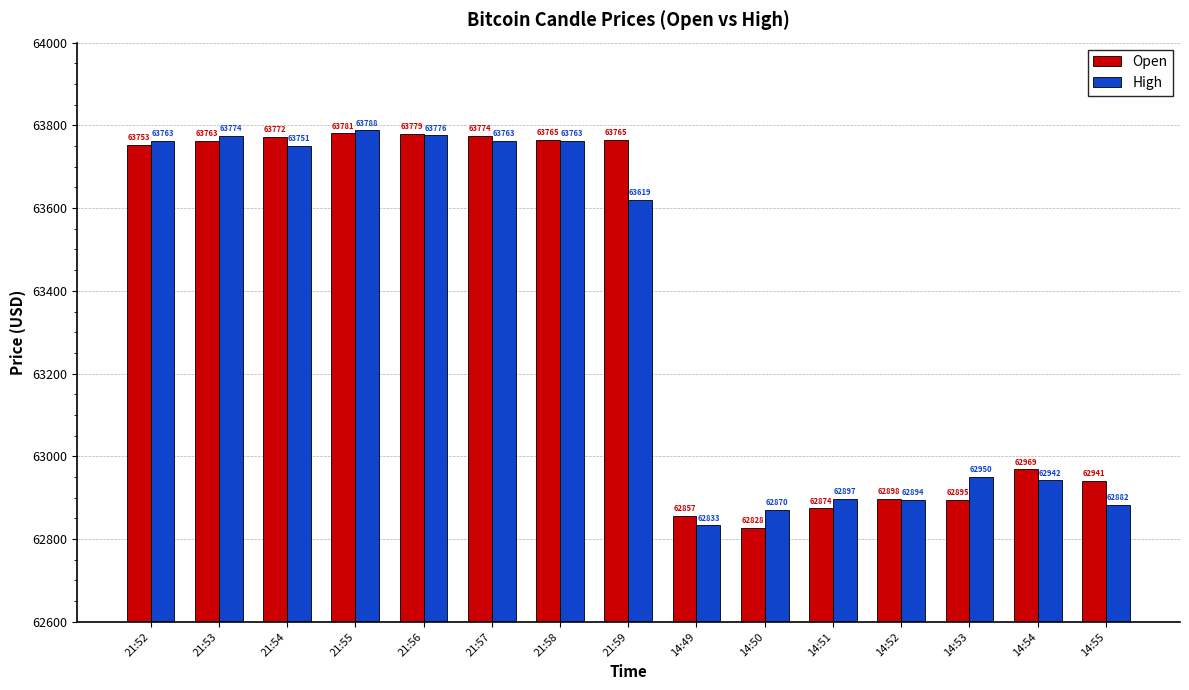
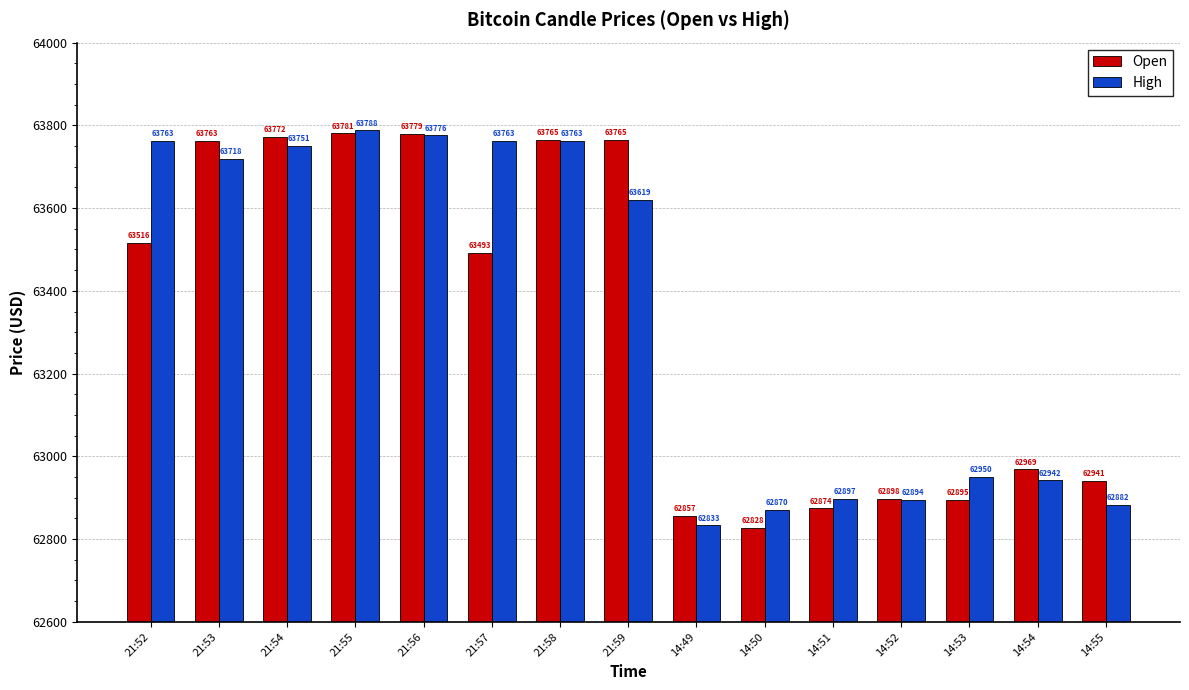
  {
    "Open": {
-     "21:52": 63753,
+     "21:52": 63516,
      "21:53": 63763,
      "21:54": 63772,
      "21:55": 63781,
      "21:56": 63779,
-     "21:57": 63774,
+     "21:57": 63493,
      "21:58": 63765,
      "21:59": 63765,
      "14:49": 62857,
      "14:50": 62828,
      "14:51": 62874,
      "14:52": 62898,
      "14:53": 62895,
      "14:54": 62969,
      "14:55": 62941
    },
    "High": {
      "21:52": 63763,
-     "21:53": 63774,
+     "21:53": 63718,
      "21:54": 63751,
      "21:55": 63788,
      "21:56": 63776,
      "21:57": 63763,
      "21:58": 63763,
      "21:59": 63619,
      "14:49": 62833,
      "14:50": 62870,
      "14:51": 62897,
      "14:52": 62894,
      "14:53": 62950,
      "14:54": 62942,
      "14:55": 62882
    }
  }
